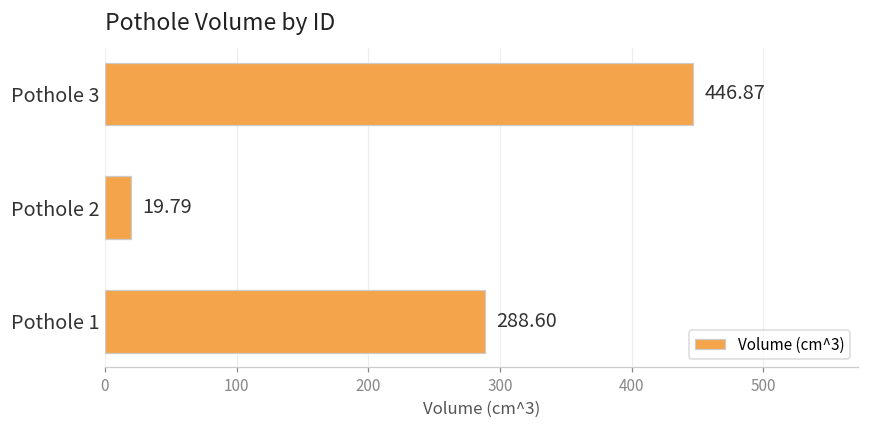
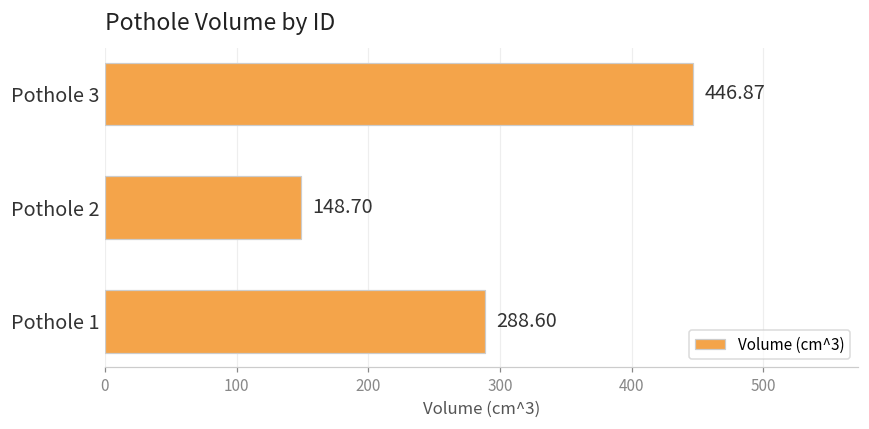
  {
    "Pothole 3": 446.87,
-   "Pothole 2": 19.79,
+   "Pothole 2": 148.70,
    "Pothole 1": 288.60
  }
